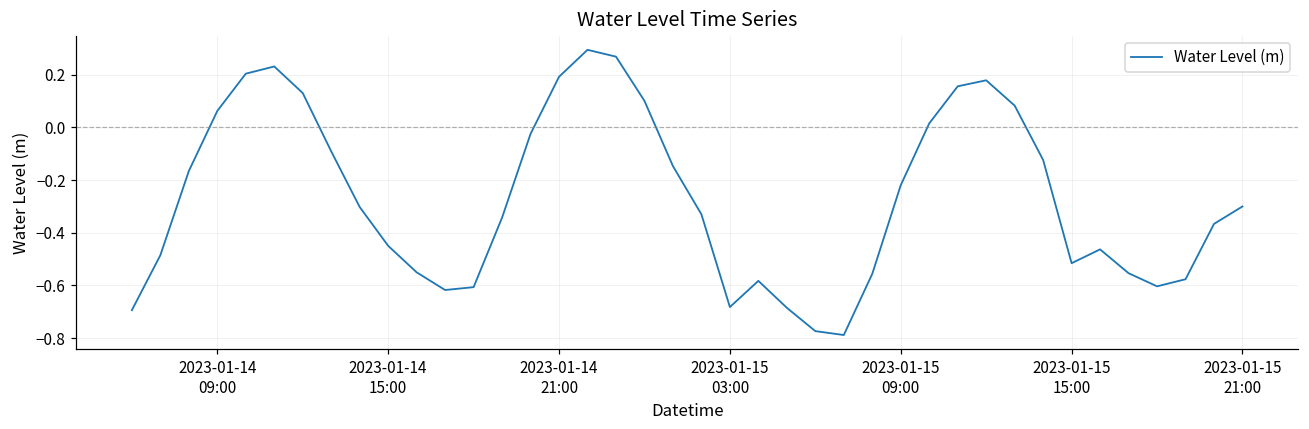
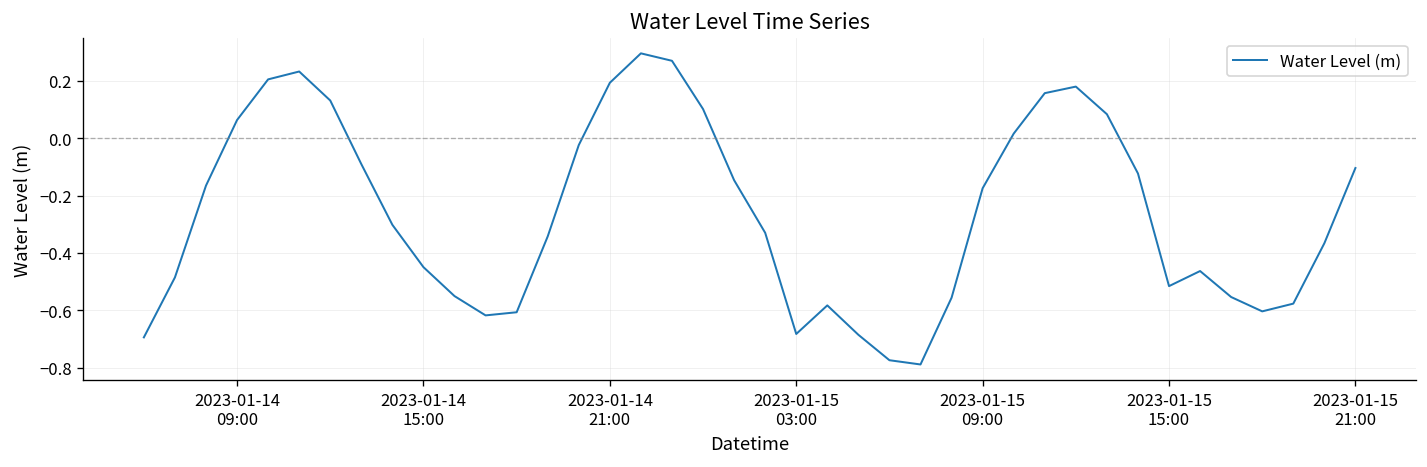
  {
    "2023-01-14 09:00": 0.06,
    "2023-01-14 15:00": -0.45,
    "2023-01-14 21:00": 0.19,
    "2023-01-15 03:00": -0.68,
-   "2023-01-15 09:00": -0.22,
+   "2023-01-15 09:00": -0.17,
    "2023-01-15 15:00": -0.52,
-   "2023-01-15 21:00": -0.30
+   "2023-01-15 21:00": -0.10
  }
